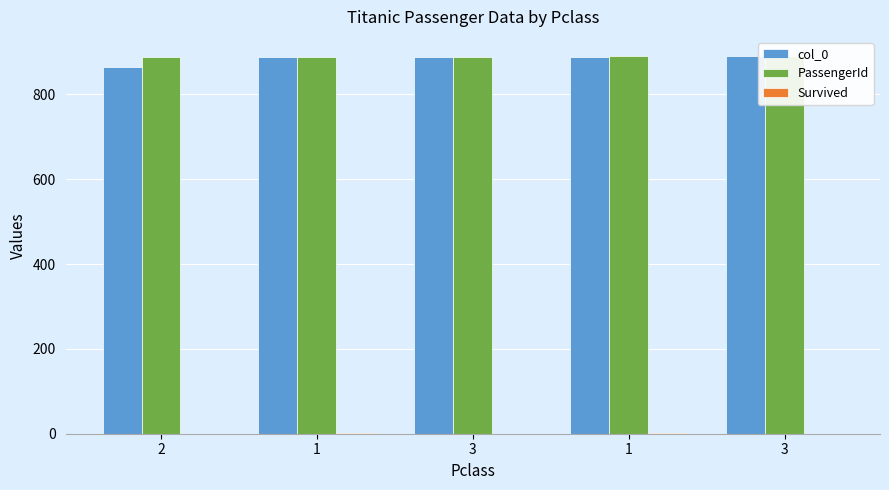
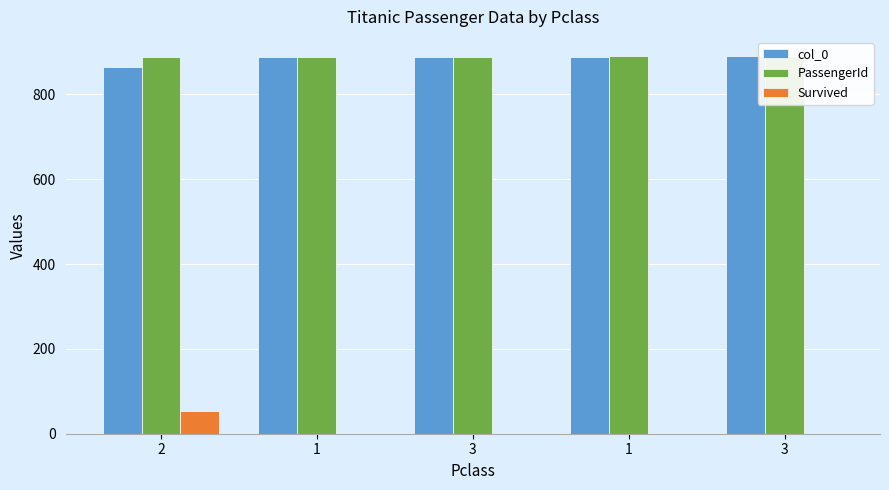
  {
    "col_0": {
      "2": 870
    },
    "PassengerId": {
      "2": 890
    },
    "Survived": {
-     "2": 0
+     "2": 50
    }
  }
